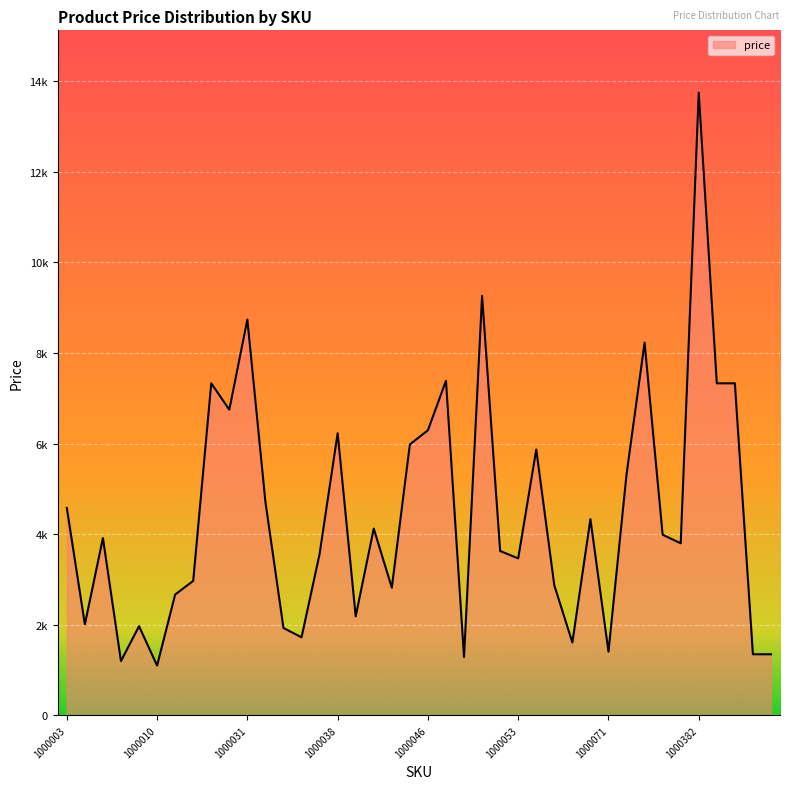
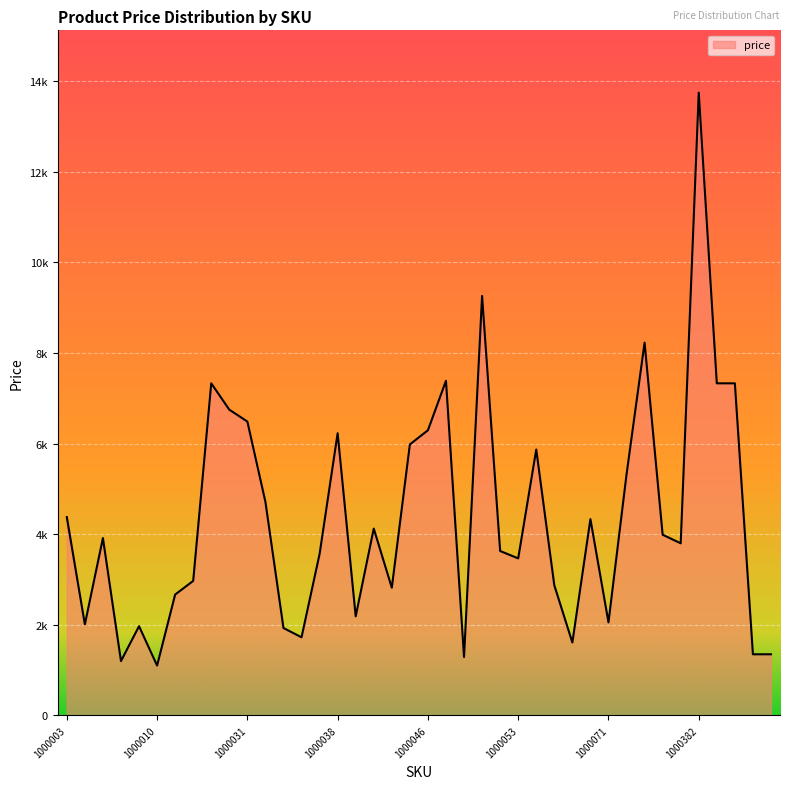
  {
-   "1000003": 4600,
+   "1000003": 4400,
    "1000010": 1100,
-   "1000031": 8700,
+   "1000031": 6500,
    "1000038": 6200,
    "1000046": 6300,
    "1000053": 3500,
-   "1000071": 1400,
+   "1000071": 2100,
    "1000382": 13800
  }
